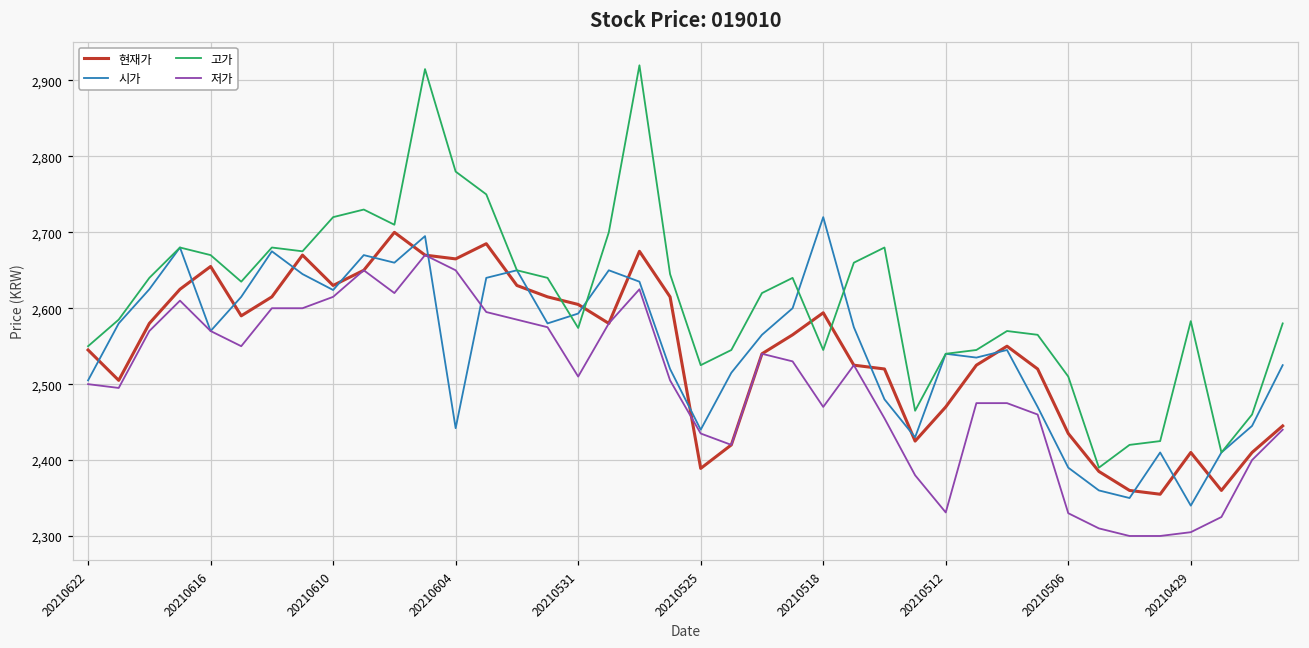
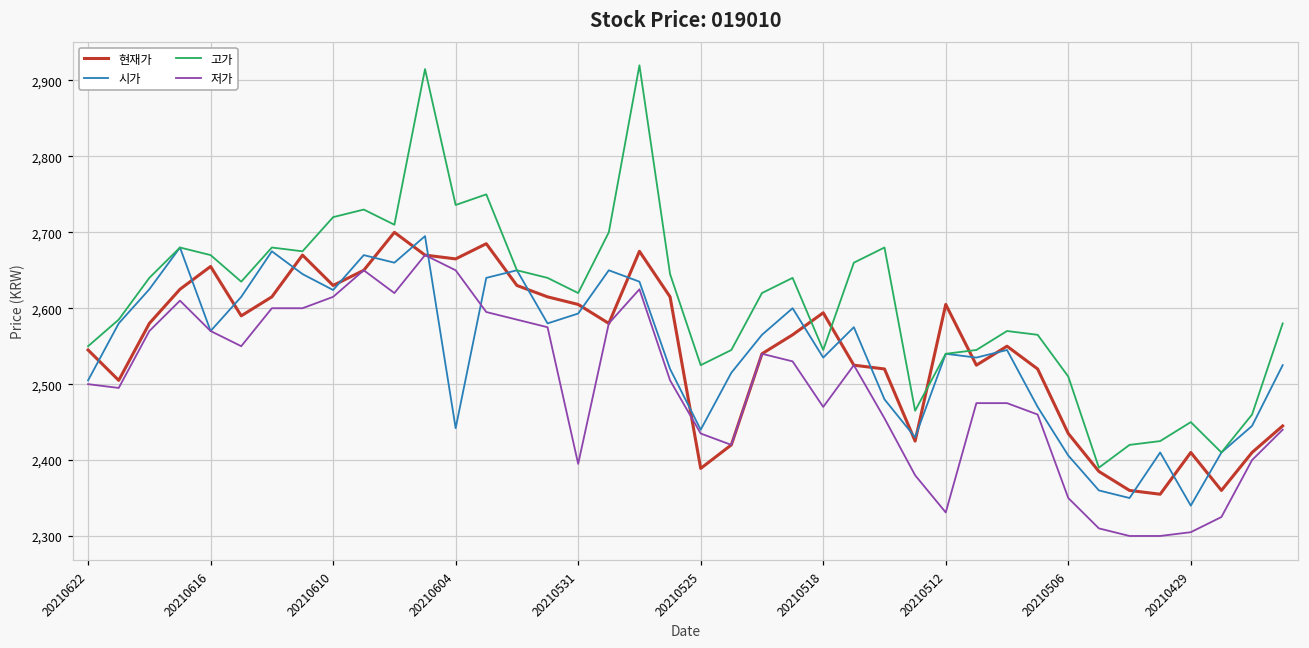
  {
    "현재가": {
      "20210622": "2,550",
      "20210616": "2,660",
      "20210610": "2,630",
      "20210604": "2,670",
      "20210531": "2,610",
      "20210525": "2,390",
      "20210518": "2,590",
-     "20210512": "2,470",
+     "20210512": "2,610",
      "20210506": "2,440",
      "20210429": "2,410"
    },
    "시가": {
      "20210622": "2,510",
      "20210610": "2,620",
      "20210604": "2,440",
      "20210531": "2,590",
      "20210525": "2,440",
-     "20210518": "2,720",
-     "20210506": "2,390",
+     "20210518": "2,540",
+     "20210506": "2,410",
      "20210429": "2,340"
    },
    "고가": {
      "20210622": "2,550",
      "20210616": "2,670",
      "20210610": "2,720",
-     "20210604": "2,780",
-     "20210531": "2,570",
+     "20210604": "2,740",
+     "20210531": "2,620",
      "20210525": "2,530",
      "20210518": "2,550",
      "20210506": "2,510",
-     "20210429": "2,580"
+     "20210429": "2,450"
    },
    "저가": {
      "20210622": "2,500",
      "20210610": "2,620",
      "20210604": "2,650",
-     "20210531": "2,510",
+     "20210531": "2,400",
      "20210525": "2,440",
      "20210518": "2,470",
      "20210512": "2,330",
-     "20210506": "2,330",
+     "20210506": "2,350",
      "20210429": "2,310"
    }
  }
